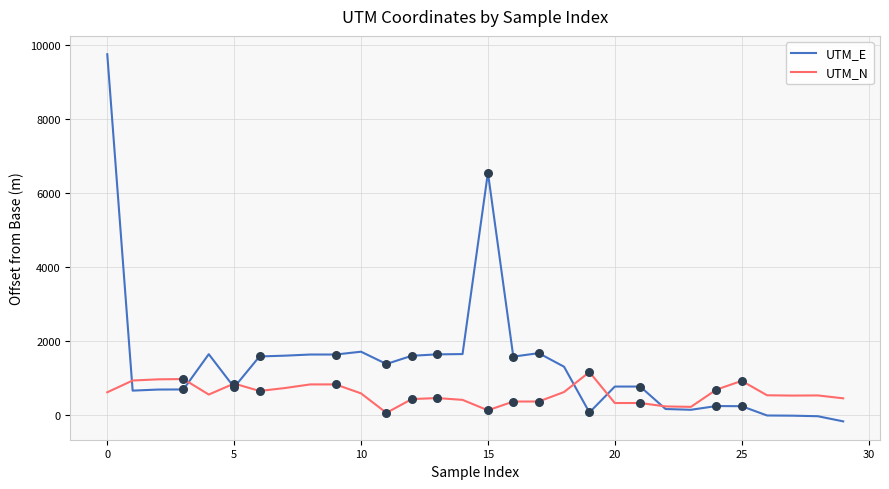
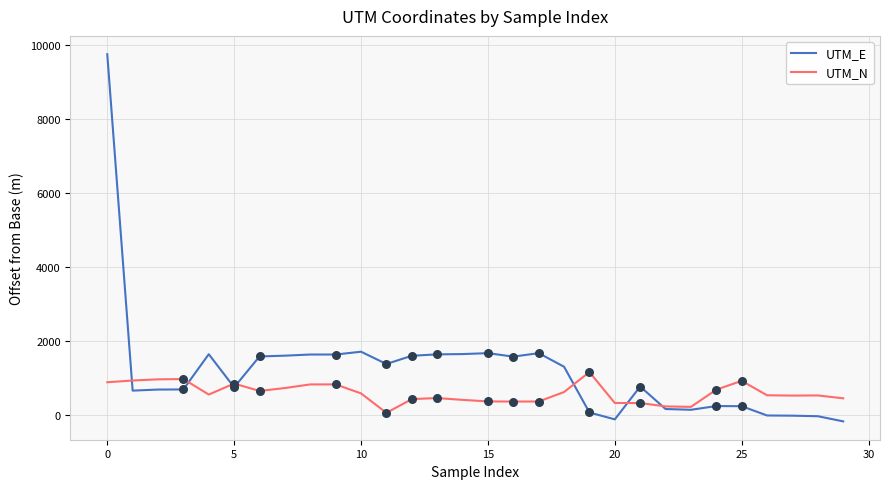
  {
    "UTM_E": {
      "0": 9700,
      "10": 1700,
-     "15": 6500,
-     "20": 800
+     "15": 1700,
+     "20": -100
    },
    "UTM_N": {
-     "0": 600,
+     "0": 900,
      "10": 600,
-     "15": 100,
+     "15": 400,
      "20": 300
    }
  }
